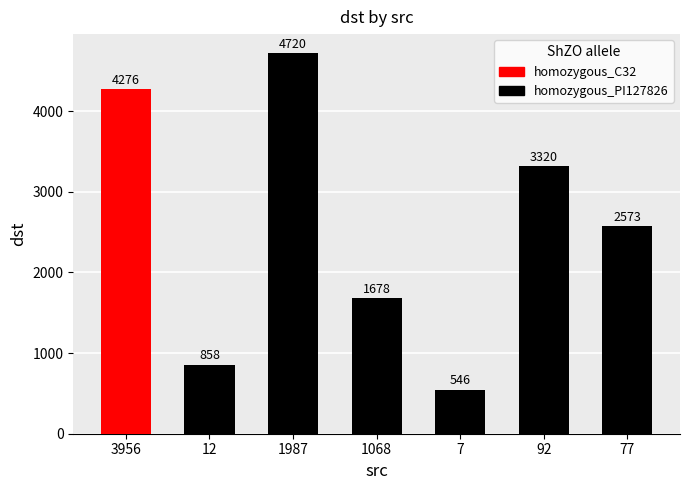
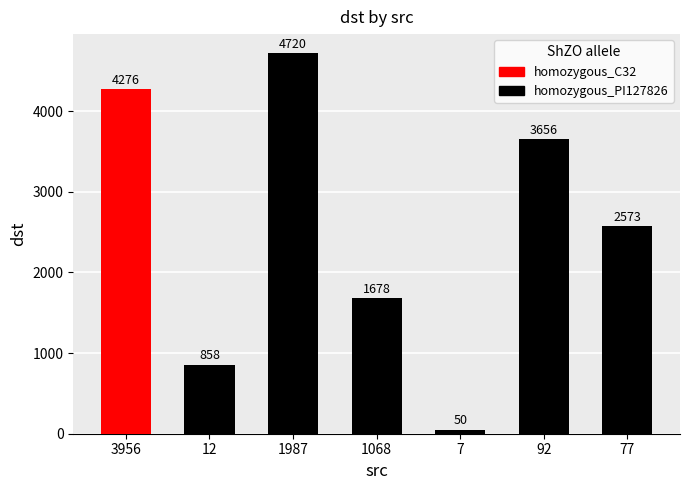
  {
    "3956": 4276,
    "12": 858,
    "1987": 4720,
    "1068": 1678,
-   "7": 546,
-   "92": 3320,
+   "7": 50,
+   "92": 3656,
    "77": 2573
  }
